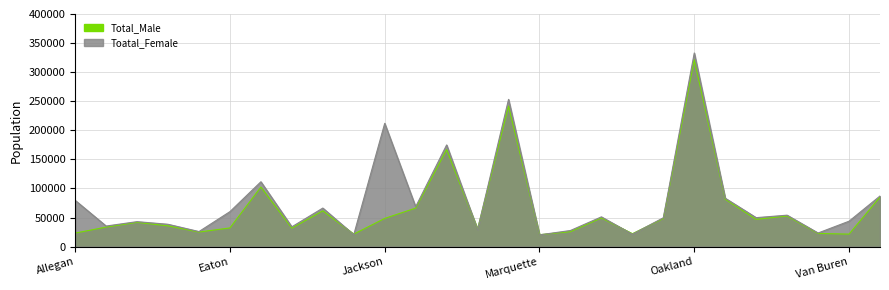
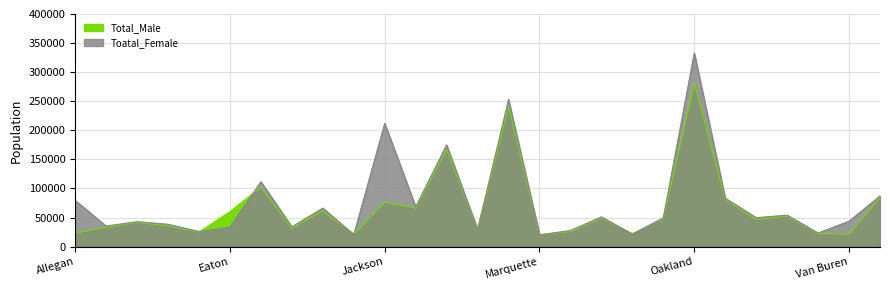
  {
    "Total_Male": {
      "Allegan": 20000,
-     "Eaton": 30000,
-     "Jackson": 50000,
-     "Oakland": 320000,
+     "Eaton": 60000,
+     "Jackson": 80000,
+     "Oakland": 280000,
      "Van Buren": 20000
    },
    "Toatal_Female": {
      "Allegan": 80000,
-     "Eaton": 60000,
+     "Eaton": 30000,
      "Jackson": 210000,
      "Oakland": 330000,
      "Van Buren": 40000
    }
  }
